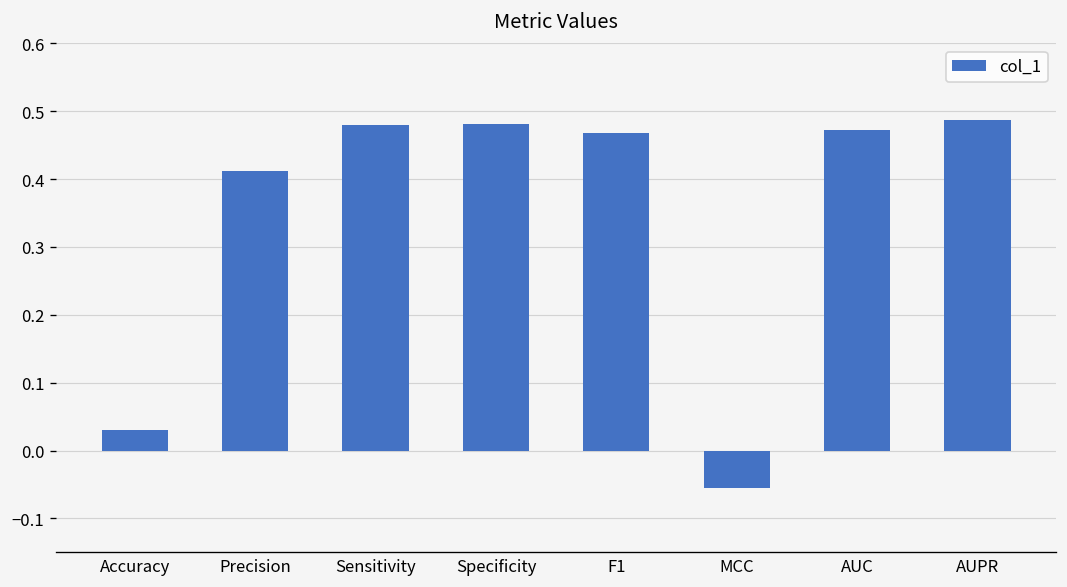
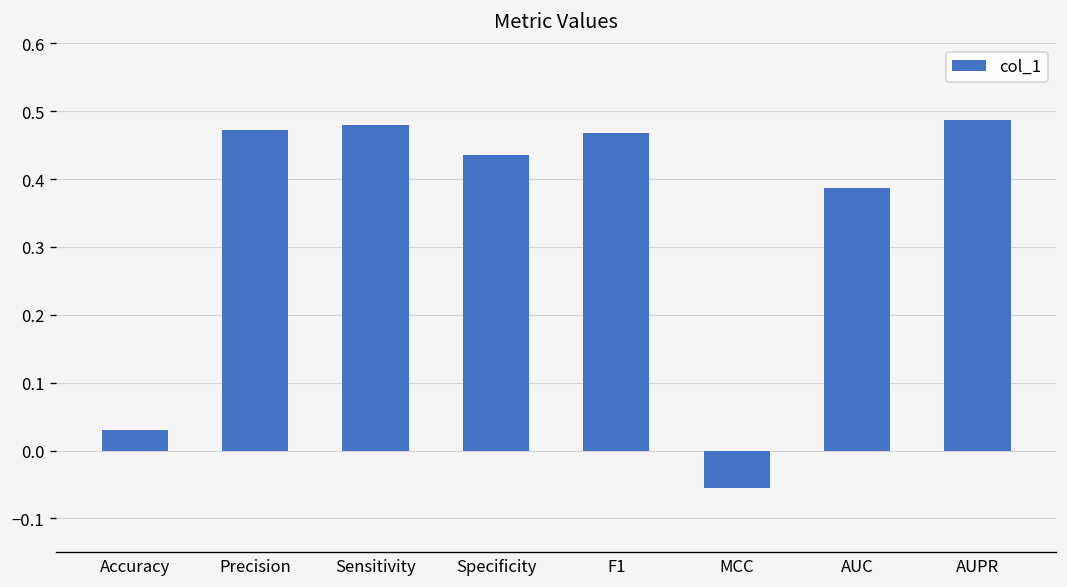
  {
    "Accuracy": 0.03,
-   "Precision": 0.41,
+   "Precision": 0.47,
    "Sensitivity": 0.48,
-   "Specificity": 0.48,
+   "Specificity": 0.43,
    "F1": 0.47,
    "MCC": -0.06,
-   "AUC": 0.47,
+   "AUC": 0.39,
    "AUPR": 0.49
  }
